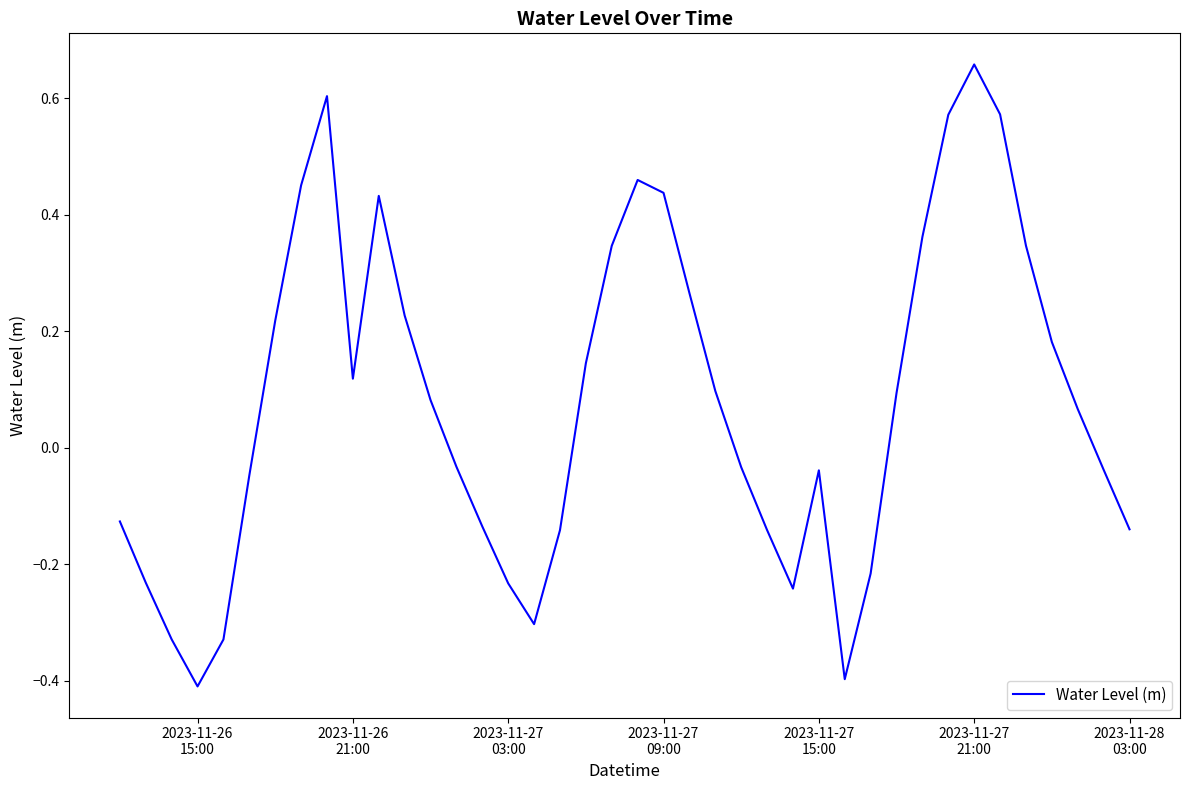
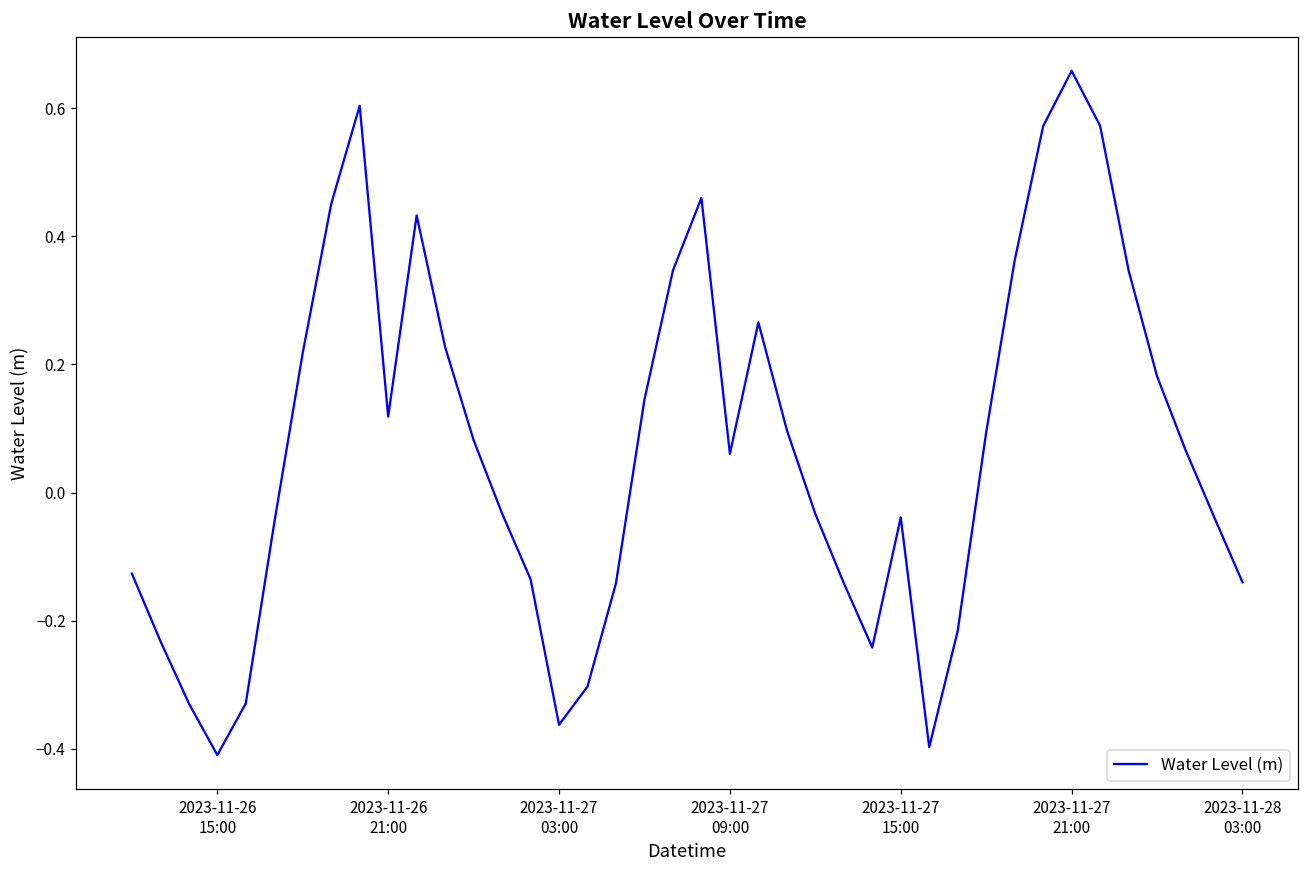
  {
    "2023-11-26 15:00": -0.41,
    "2023-11-26 21:00": 0.12,
-   "2023-11-27 03:00": -0.23,
-   "2023-11-27 09:00": 0.44,
+   "2023-11-27 03:00": -0.36,
+   "2023-11-27 09:00": 0.06,
    "2023-11-27 15:00": -0.04,
    "2023-11-27 21:00": 0.66,
    "2023-11-28 03:00": -0.14
  }
